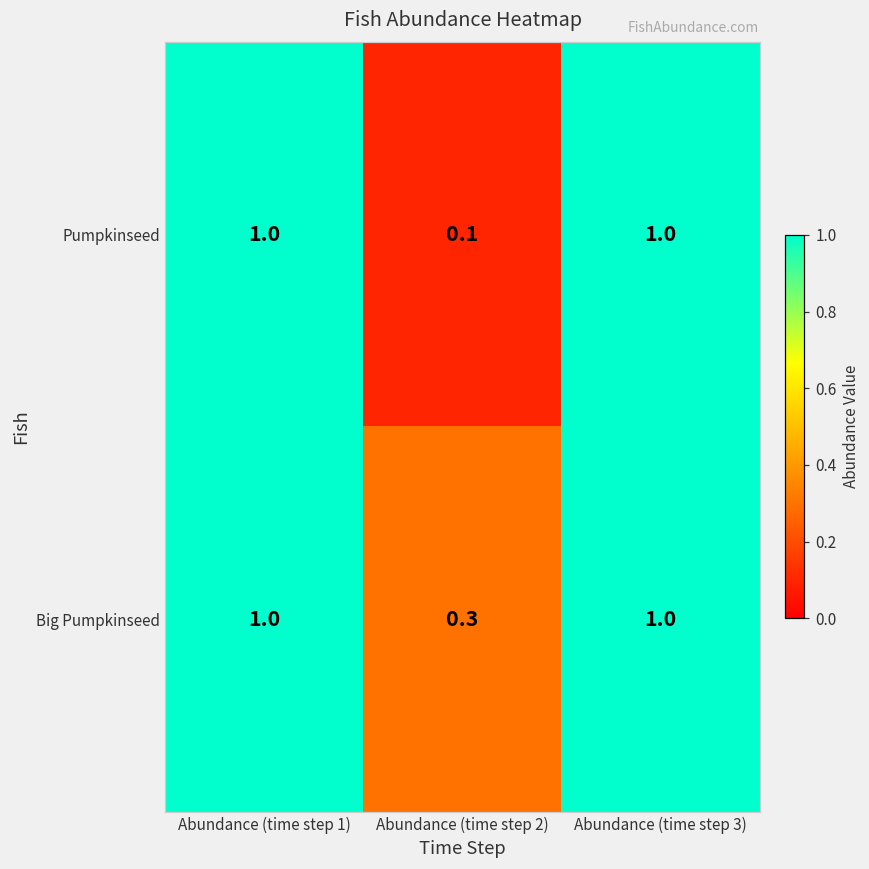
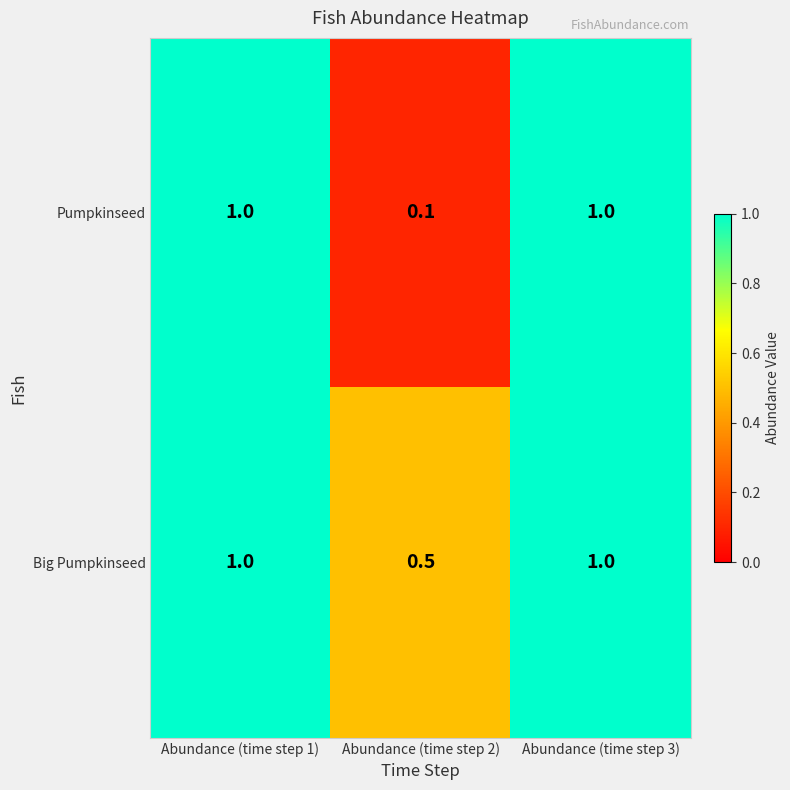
  {
    "Pumpkinseed": {
      "Abundance (time step 1)": 1.0,
      "Abundance (time step 2)": 0.1,
      "Abundance (time step 3)": 1.0
    },
    "Big Pumpkinseed": {
      "Abundance (time step 1)": 1.0,
-     "Abundance (time step 2)": 0.3,
+     "Abundance (time step 2)": 0.5,
      "Abundance (time step 3)": 1.0
    }
  }
